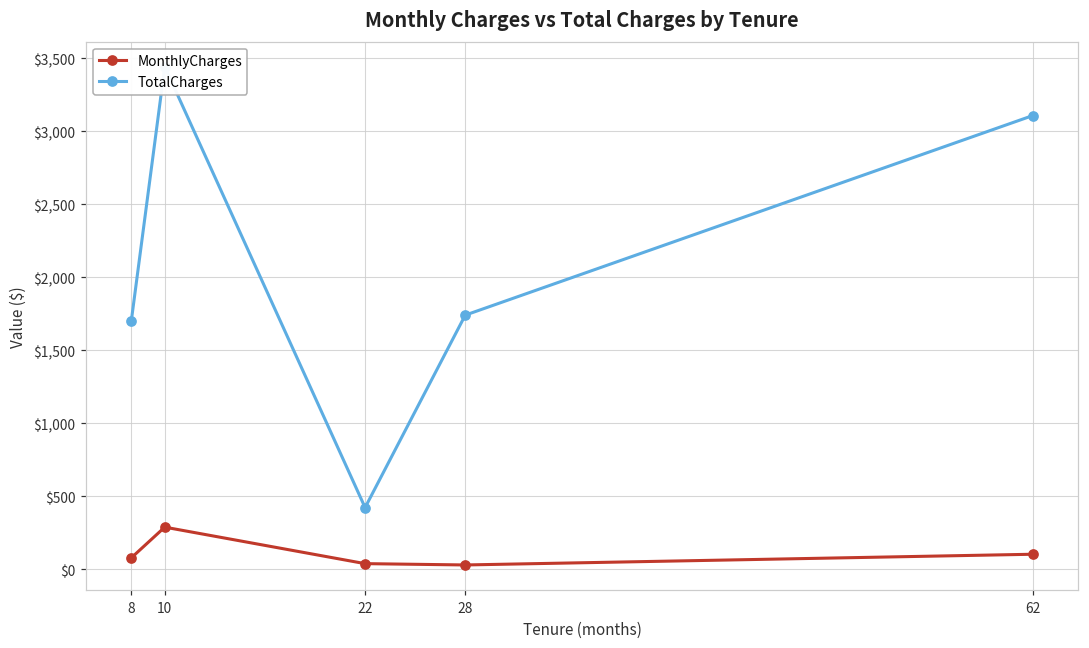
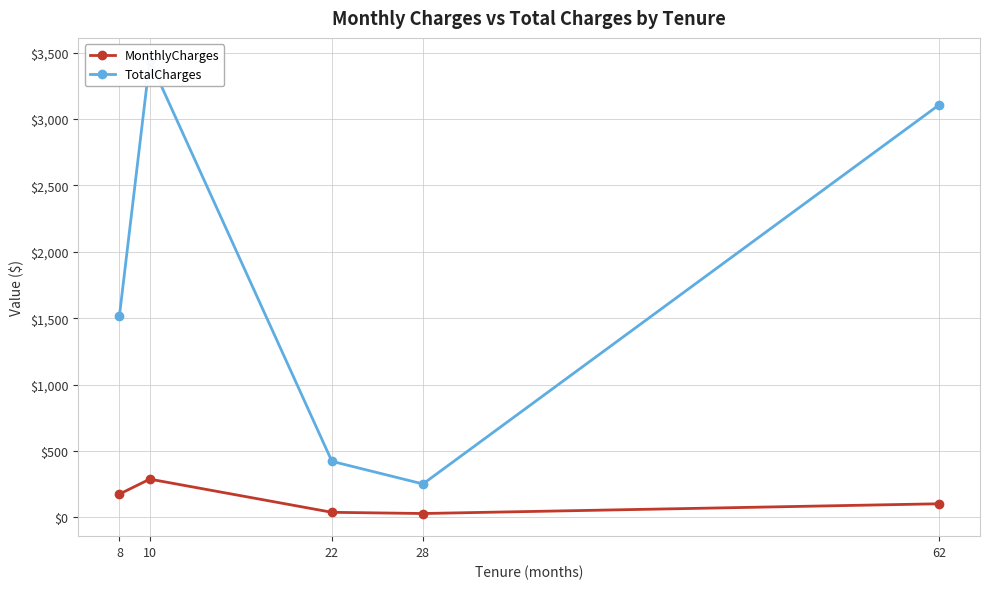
  {
    "MonthlyCharges": {
-     "8": "$80",
+     "8": "$170",
      "10": "$290",
      "22": "$40",
      "28": "$30",
      "62": "$100"
    },
    "TotalCharges": {
-     "8": "$1,700",
+     "8": "$1,520",
      "22": "$420",
-     "28": "$1,740",
+     "28": "$250",
      "62": "$3,110"
    }
  }
